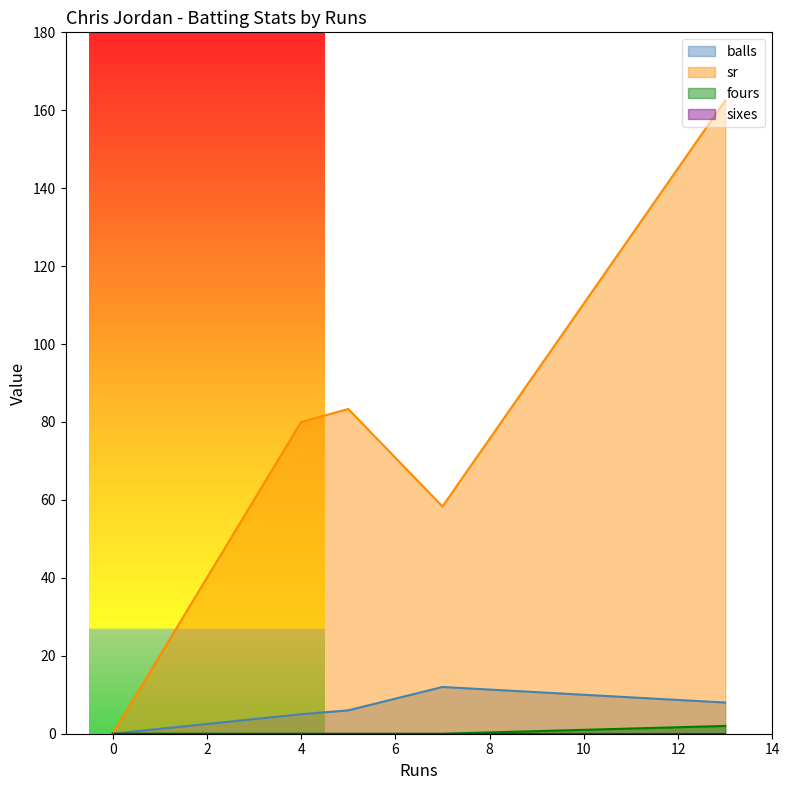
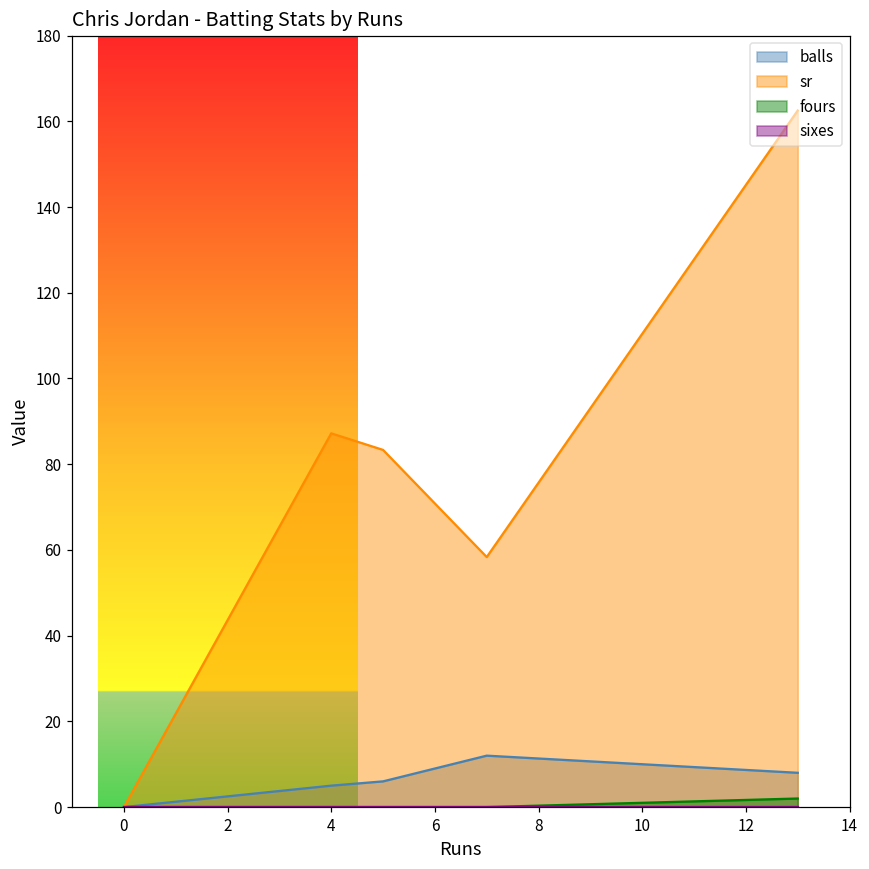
  {
    "balls": {
      "4": 5
    },
    "sr": {
-     "4": 80
+     "4": 87
    }
  }
